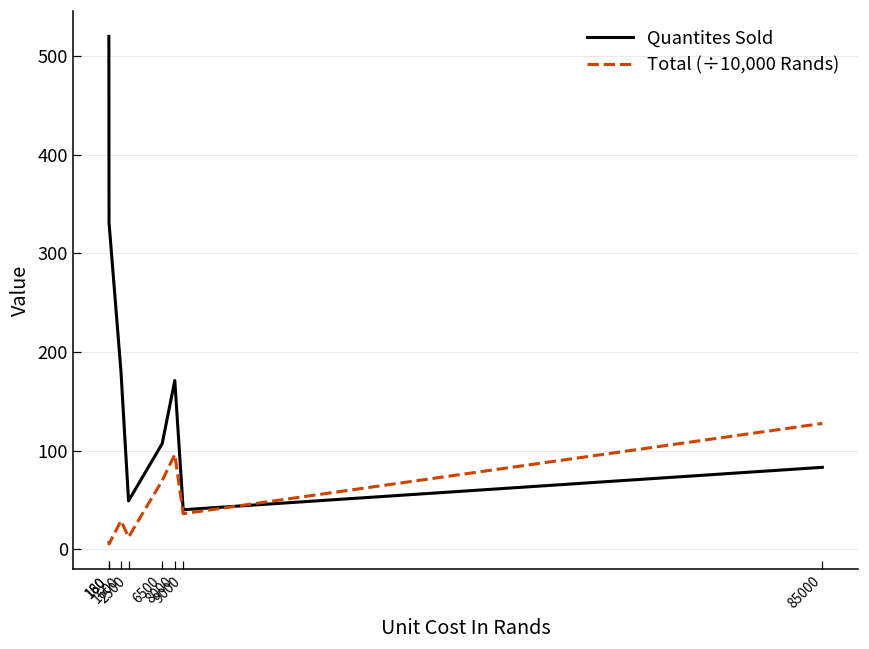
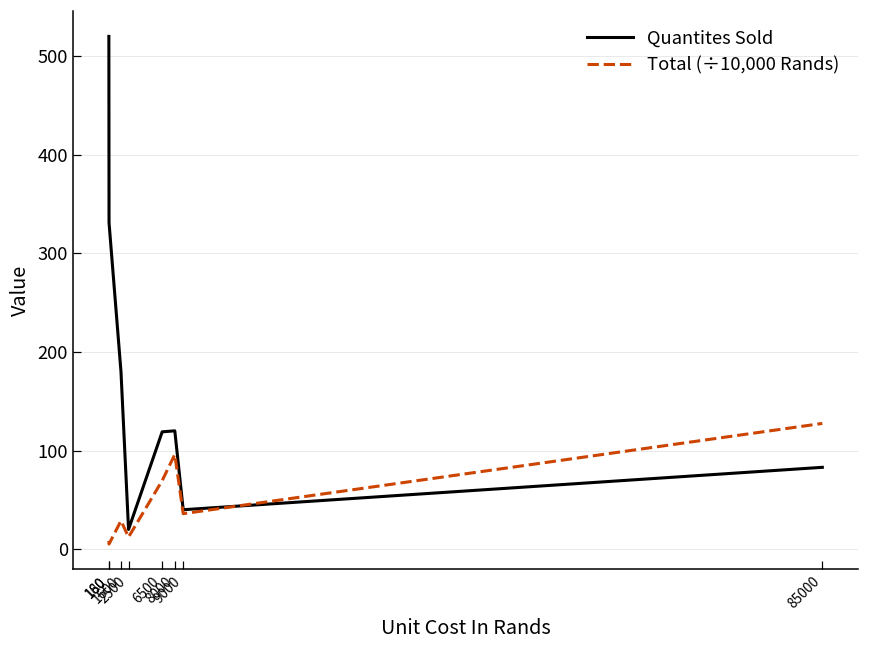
  {
    "Quantites Sold": {
      "160": 520,
      "180": 330,
      "1600": 180,
-     "2500": 50,
-     "6500": 110,
-     "8000": 170,
+     "2500": 20,
+     "6500": 120,
+     "8000": 120,
      "9000": 40,
      "85000": 80
    },
    "Total (÷10,000 Rands)": {
      "160": 10,
      "180": 10,
      "1600": 30,
      "2500": 10,
      "6500": 70,
      "8000": 100,
      "9000": 40,
      "85000": 130
    }
  }
